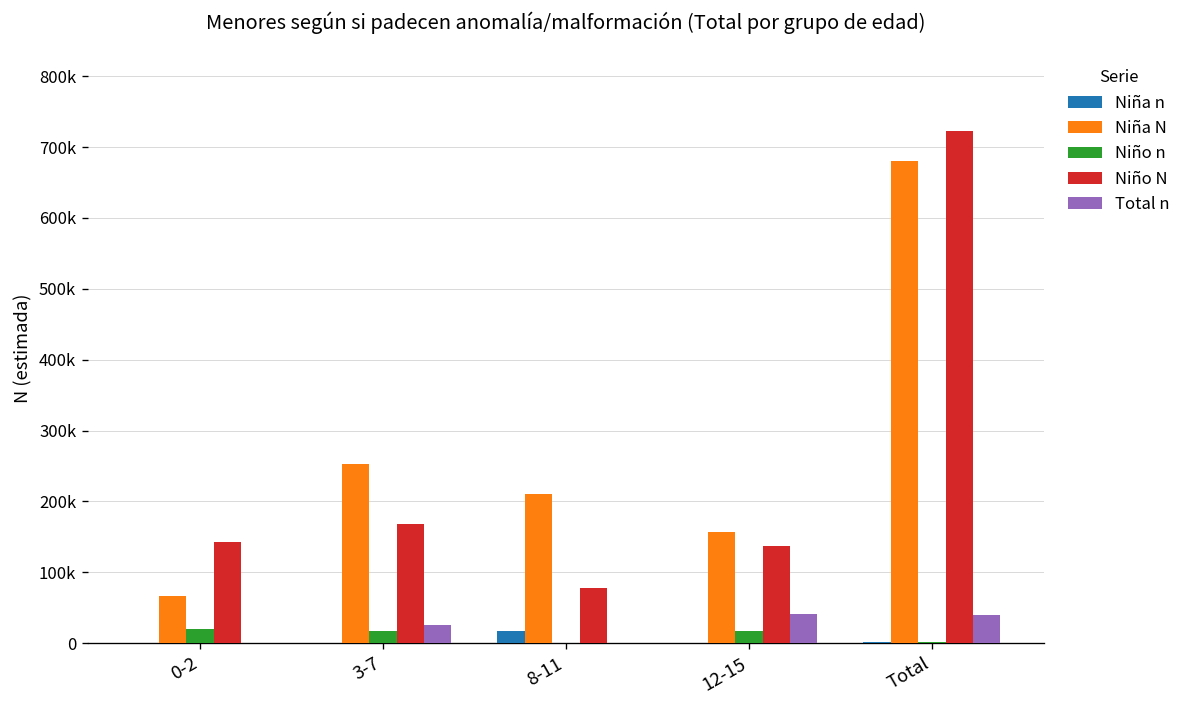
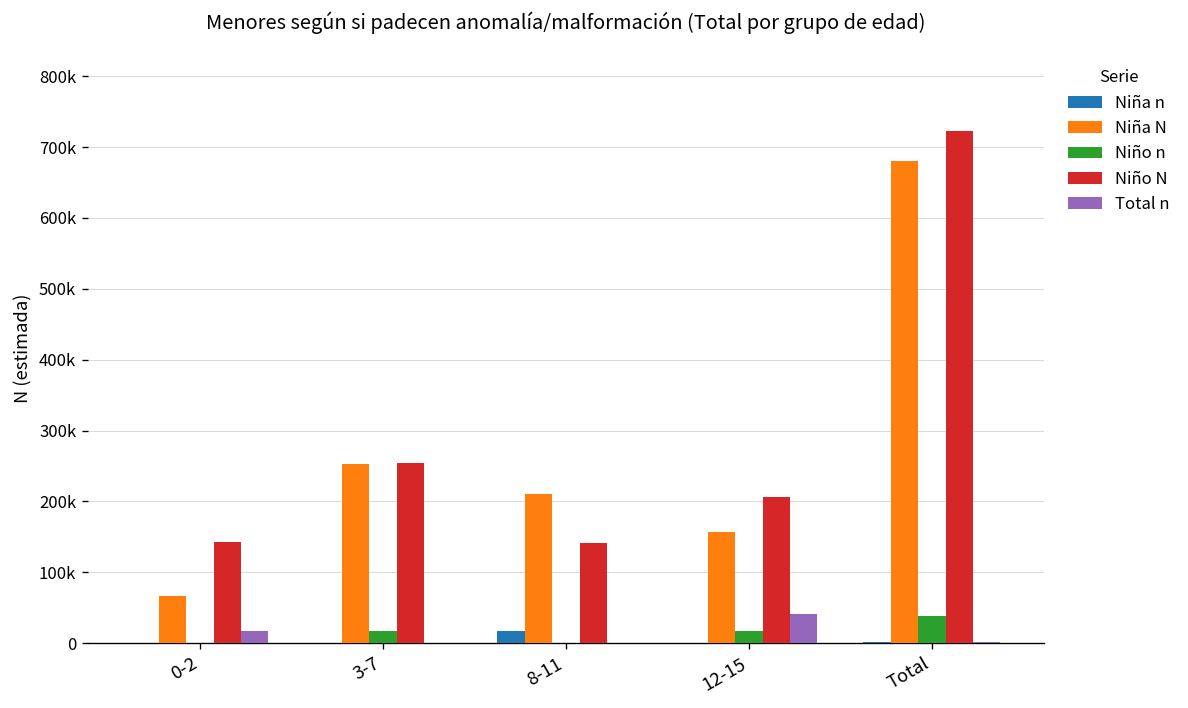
  {
    "Niña n": {
      "8-11": 20000
    },
    "Niña N": {
      "0-2": 70000,
      "3-7": 250000,
      "8-11": 210000,
      "12-15": 160000,
      "Total": 680000
    },
    "Niño n": {
-     "0-2": 20000,
+     "0-2": 0,
      "3-7": 20000,
      "12-15": 20000,
-     "Total": 0
+     "Total": 40000
    },
    "Niño N": {
      "0-2": 140000,
-     "3-7": 170000,
-     "8-11": 80000,
-     "12-15": 140000,
+     "3-7": 250000,
+     "8-11": 140000,
+     "12-15": 210000,
      "Total": 720000
    },
    "Total n": {
-     "0-2": 0,
-     "3-7": 30000,
+     "0-2": 20000,
+     "3-7": 0,
      "12-15": 40000,
-     "Total": 40000
+     "Total": 0
    }
  }
